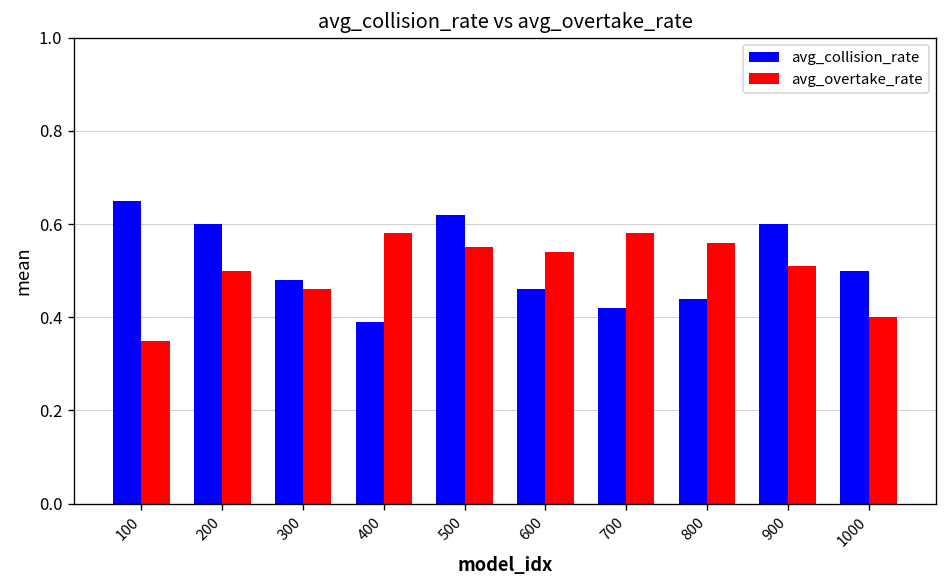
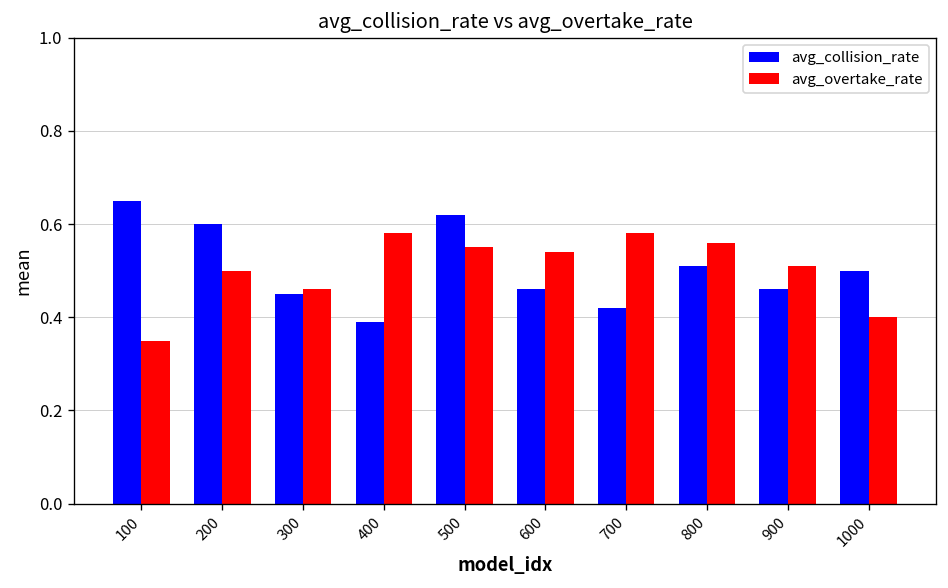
  {
    "avg_collision_rate": {
      "100": 0.65,
      "200": 0.60,
-     "300": 0.48,
+     "300": 0.45,
      "400": 0.39,
      "500": 0.62,
      "600": 0.46,
      "700": 0.42,
-     "800": 0.44,
-     "900": 0.60,
+     "800": 0.51,
+     "900": 0.46,
      "1000": 0.50
    },
    "avg_overtake_rate": {
      "100": 0.35,
      "200": 0.50,
      "300": 0.46,
      "400": 0.58,
      "500": 0.55,
      "600": 0.54,
      "700": 0.58,
      "800": 0.56,
      "900": 0.51,
      "1000": 0.40
    }
  }
